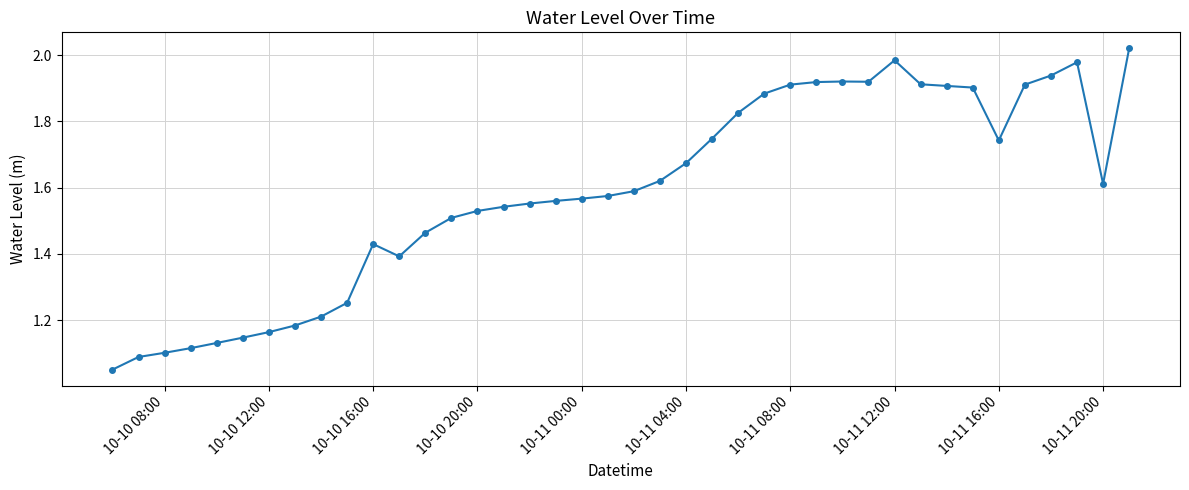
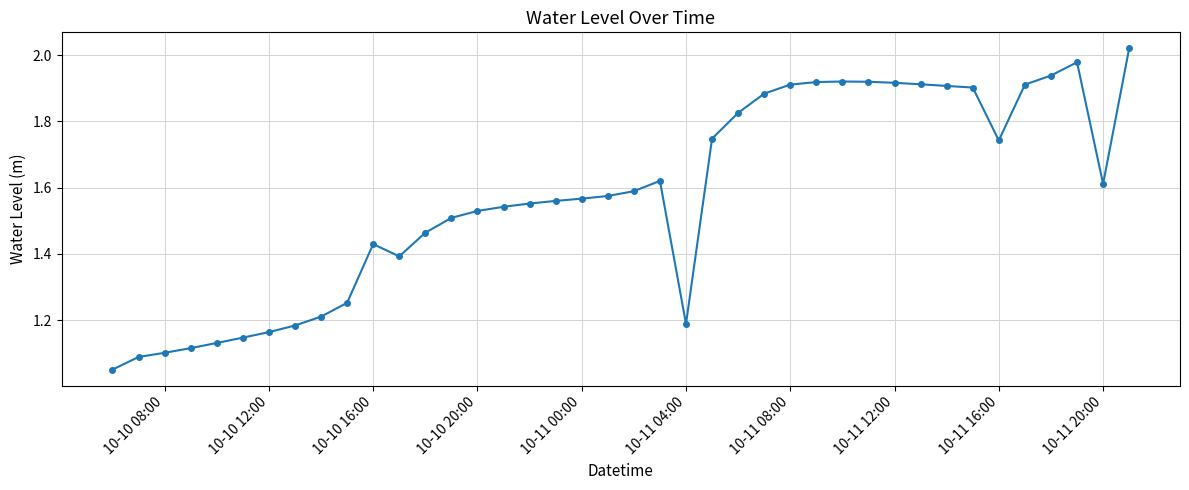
  {
    "10-10 08:00": 1.10,
    "10-10 12:00": 1.16,
    "10-10 16:00": 1.43,
    "10-10 20:00": 1.53,
    "10-11 00:00": 1.57,
-   "10-11 04:00": 1.67,
+   "10-11 04:00": 1.19,
    "10-11 08:00": 1.91,
-   "10-11 12:00": 1.98,
+   "10-11 12:00": 1.92,
    "10-11 16:00": 1.74,
    "10-11 20:00": 1.61
  }
